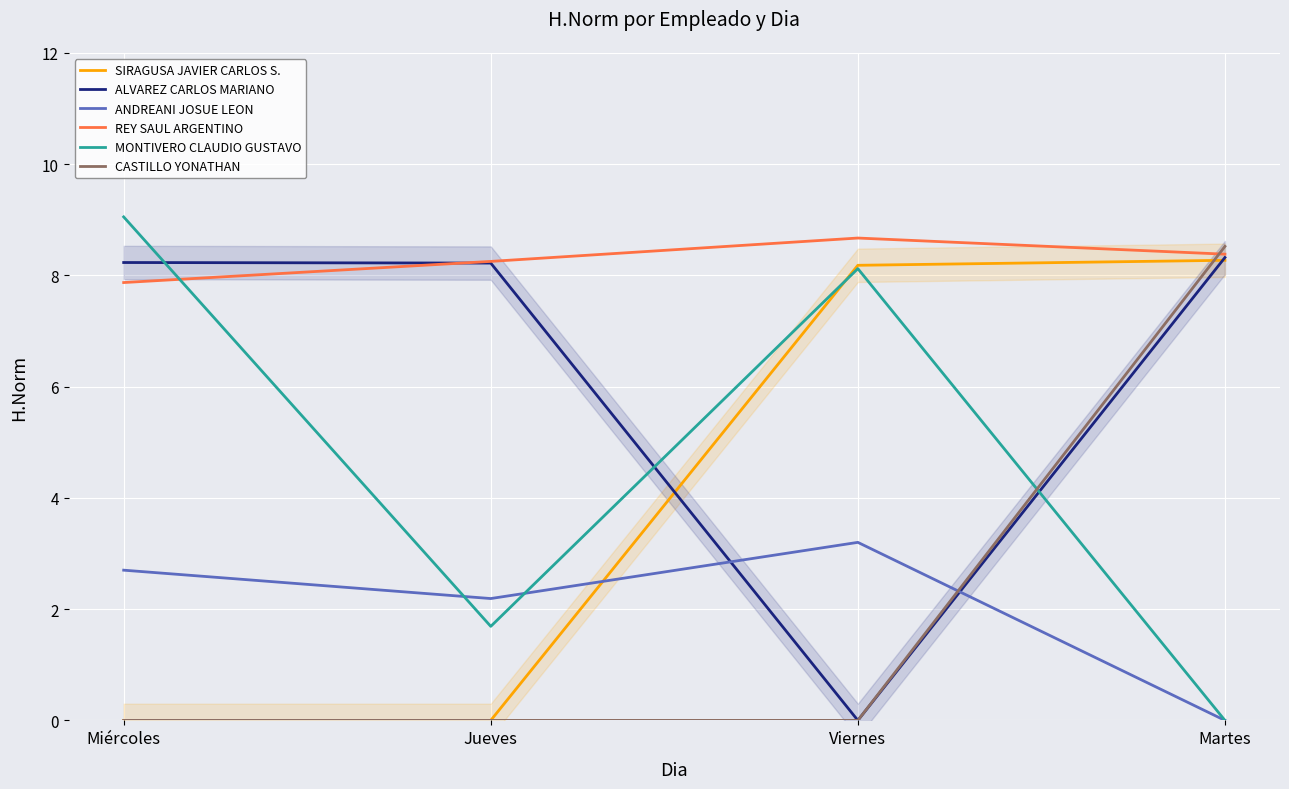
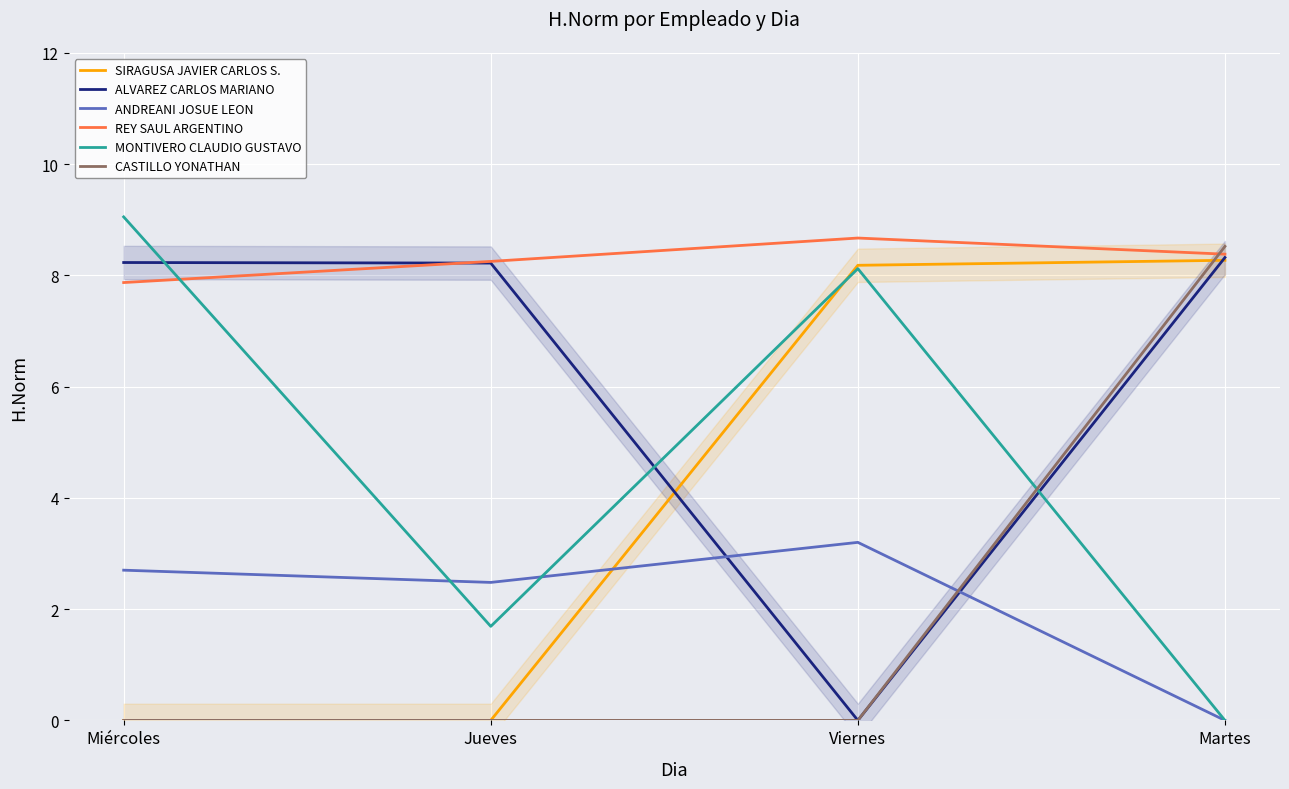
  {
    "ANDREANI JOSUE LEON": {
      "Miércoles": 2.7,
-     "Jueves": 2.2,
+     "Jueves": 2.5,
      "Viernes": 3.2
    },
    "REY SAUL ARGENTINO": {
      "Miércoles": 7.9,
      "Viernes": 8.7,
      "Martes": 8.4
    },
    "MONTIVERO CLAUDIO GUSTAVO": {
      "Miércoles": 9.1,
      "Jueves": 1.7,
      "Viernes": 8.1
    },
    "CASTILLO YONATHAN": {
      "Martes": 8.5
    }
  }
